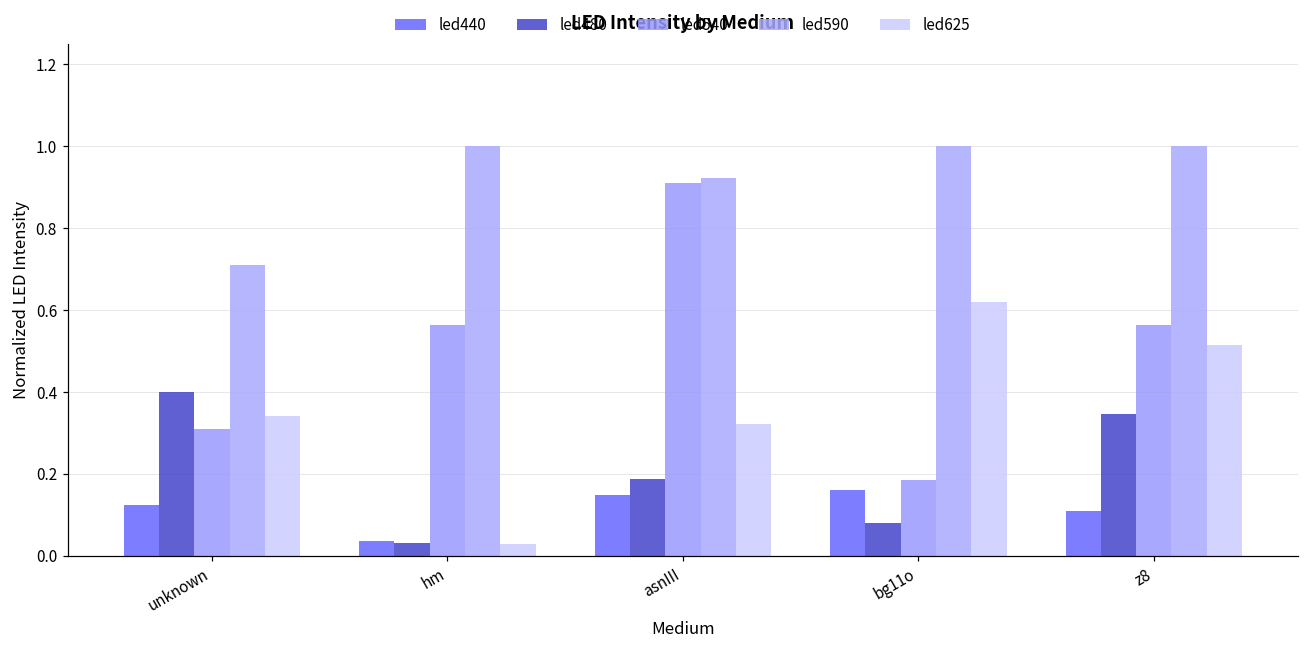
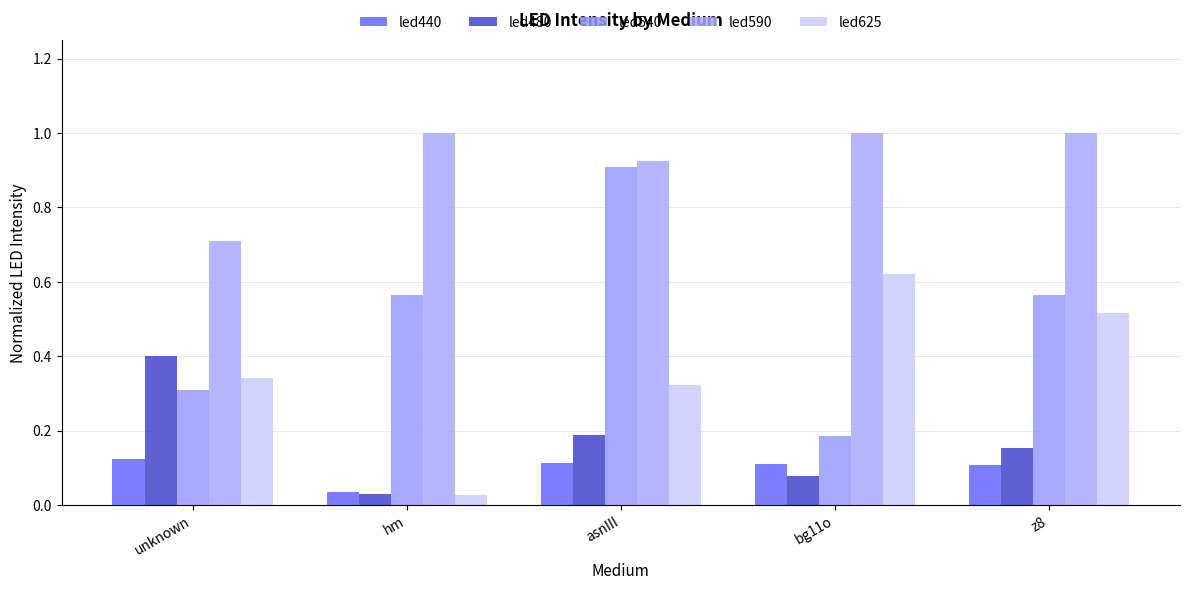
  {
    "led440": {
      "unknown": 0.12,
      "hm": 0.04,
-     "asnIII": 0.15,
-     "bg11o": 0.16,
+     "asnIII": 0.11,
+     "bg11o": 0.11,
      "z8": 0.11
    },
    "led480": {
      "unknown": 0.40,
      "hm": 0.03,
      "asnIII": 0.19,
      "bg11o": 0.08,
-     "z8": 0.35
+     "z8": 0.15
    }
  }
